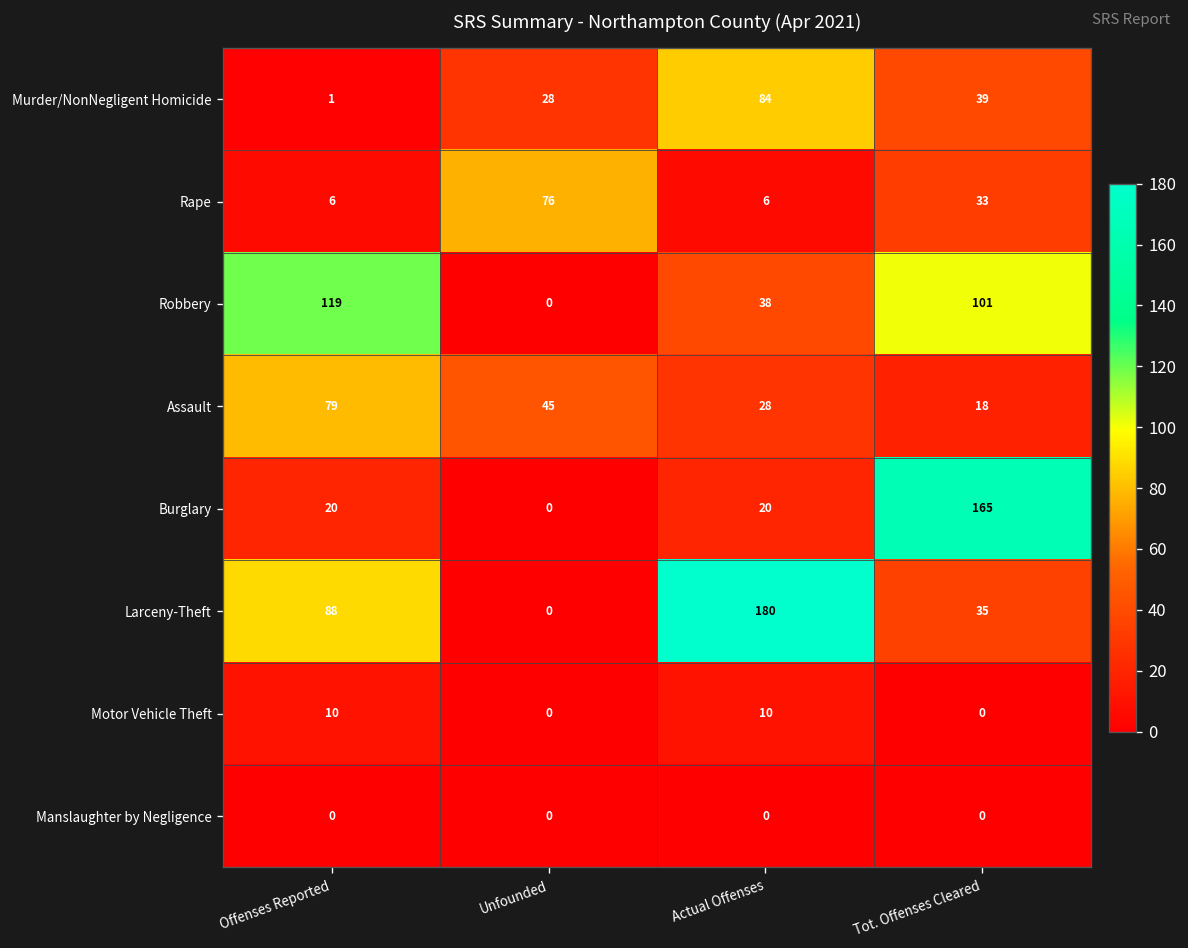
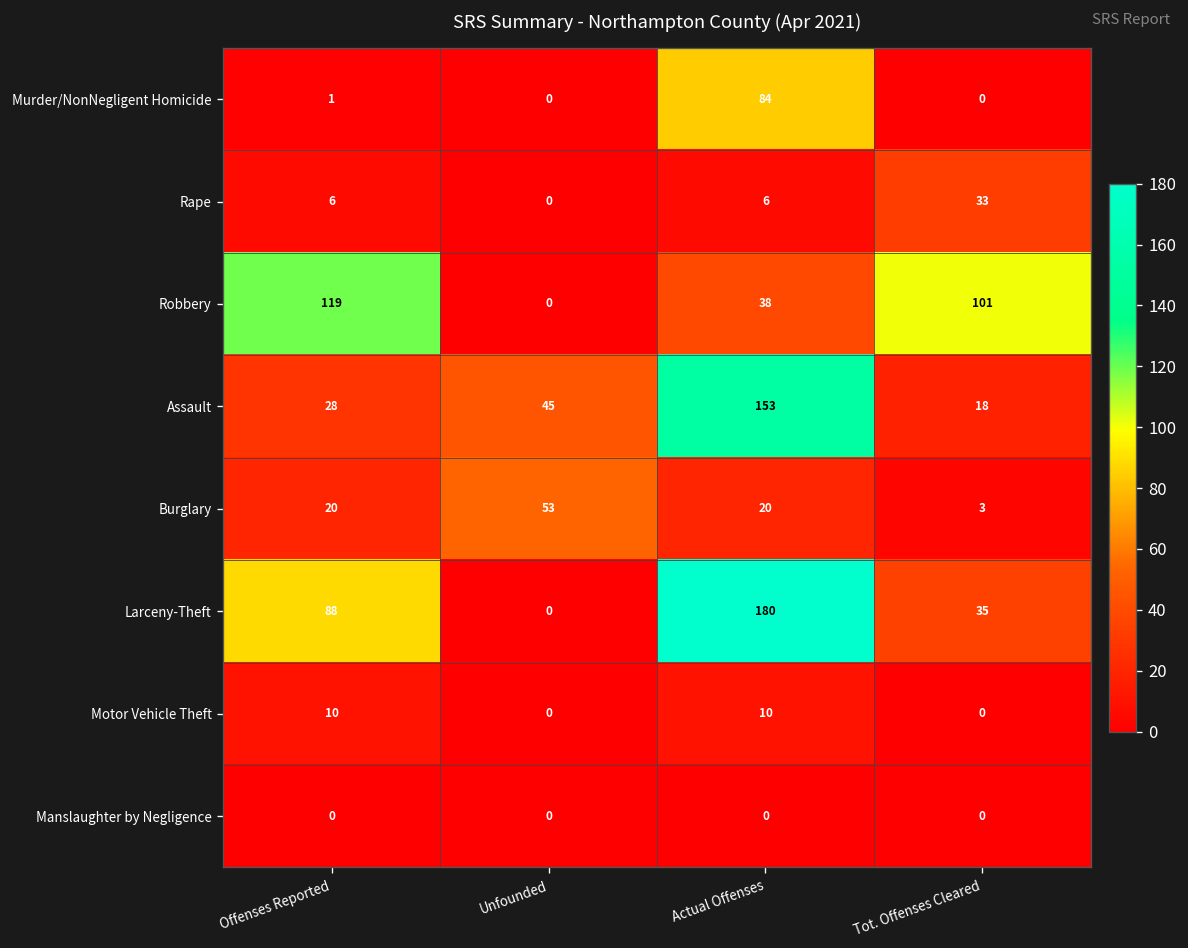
  {
    "Murder/NonNegligent Homicide": {
      "Offenses Reported": 1,
-     "Unfounded": 28,
+     "Unfounded": 0,
      "Actual Offenses": 84,
-     "Tot. Offenses Cleared": 39
+     "Tot. Offenses Cleared": 0
    },
    "Rape": {
      "Offenses Reported": 6,
-     "Unfounded": 76,
+     "Unfounded": 0,
      "Actual Offenses": 6,
      "Tot. Offenses Cleared": 33
    },
    "Robbery": {
      "Offenses Reported": 119,
      "Unfounded": 0,
      "Actual Offenses": 38,
      "Tot. Offenses Cleared": 101
    },
    "Assault": {
-     "Offenses Reported": 79,
+     "Offenses Reported": 28,
      "Unfounded": 45,
-     "Actual Offenses": 28,
+     "Actual Offenses": 153,
      "Tot. Offenses Cleared": 18
    },
    "Burglary": {
      "Offenses Reported": 20,
-     "Unfounded": 0,
+     "Unfounded": 53,
      "Actual Offenses": 20,
-     "Tot. Offenses Cleared": 165
+     "Tot. Offenses Cleared": 3
    },
    "Larceny-Theft": {
      "Offenses Reported": 88,
      "Unfounded": 0,
      "Actual Offenses": 180,
      "Tot. Offenses Cleared": 35
    },
    "Motor Vehicle Theft": {
      "Offenses Reported": 10,
      "Unfounded": 0,
      "Actual Offenses": 10,
      "Tot. Offenses Cleared": 0
    },
    "Manslaughter by Negligence": {
      "Offenses Reported": 0,
      "Unfounded": 0,
      "Actual Offenses": 0,
      "Tot. Offenses Cleared": 0
    }
  }
